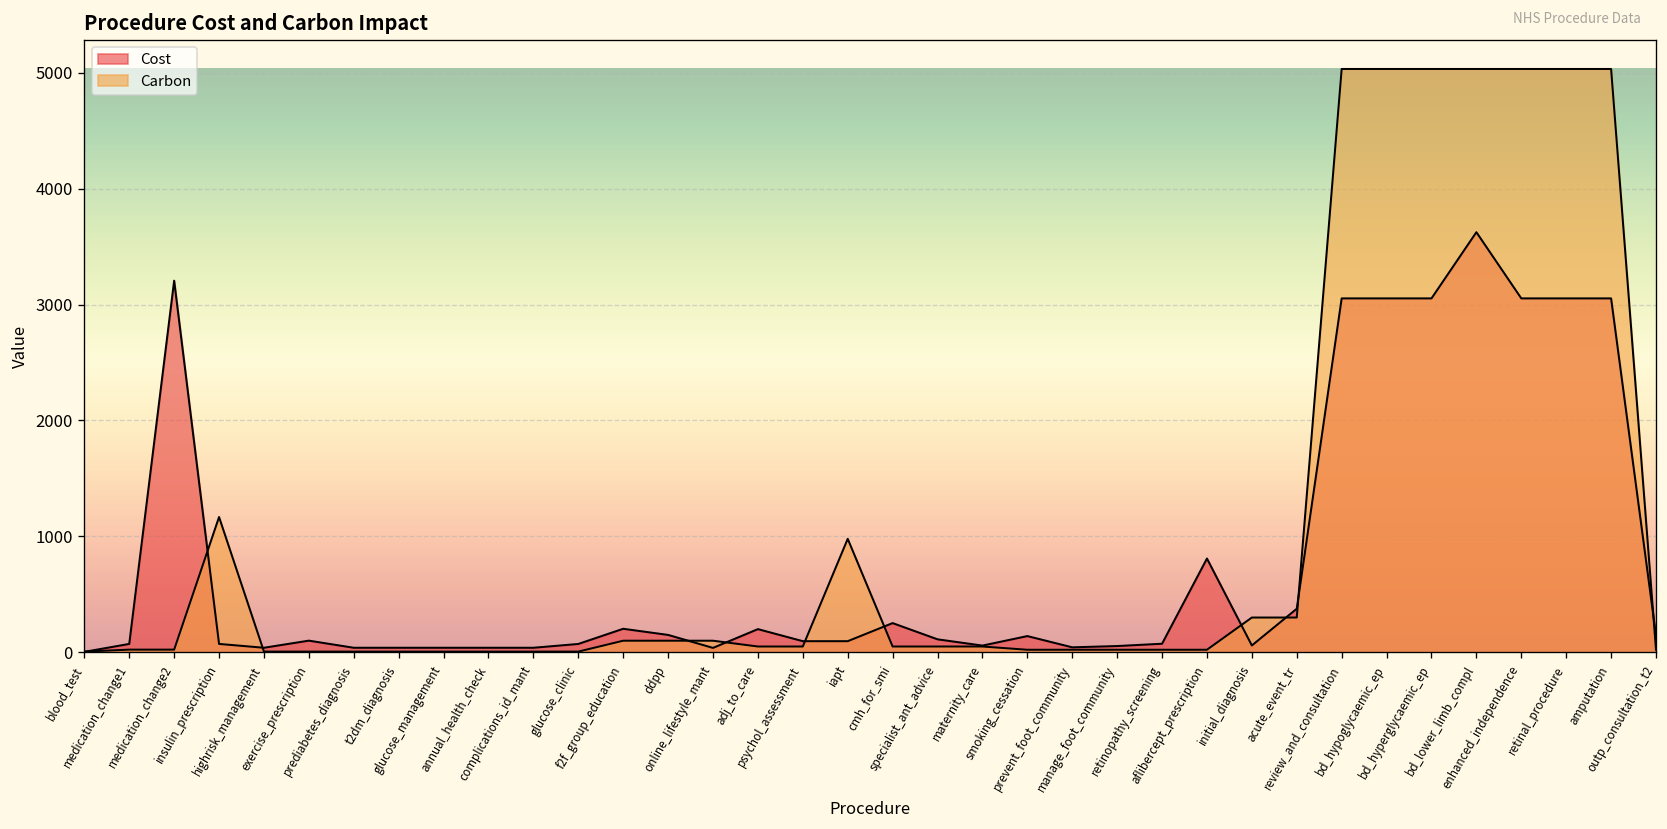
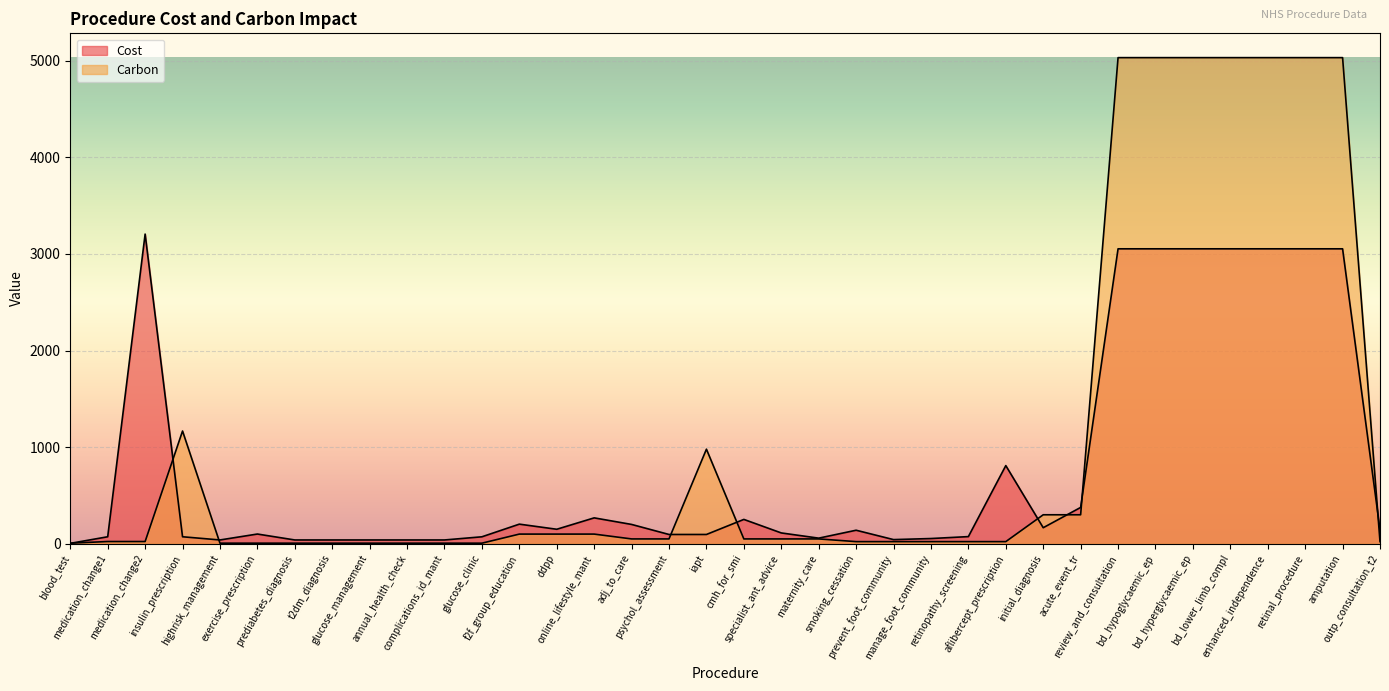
  {
    "Cost": {
      "medication_change1": 100,
      "medication_change2": 3200,
      "insulin_prescription": 100,
      "highrisk_management": 0,
      "exercise_prescription": 100,
      "prediabetes_diagnosis": 0,
      "t2dm_diagnosis": 0,
      "glucose_management": 0,
      "annual_health_check": 0,
      "complications_id_mant": 0,
      "glucose_clinic": 100,
      "f2f_group_education": 200,
      "ddpp": 200,
-     "online_lifestyle_mant": 0,
+     "online_lifestyle_mant": 300,
      "adj_to_care": 200,
      "psychol_assessment": 100,
      "iapt": 100,
      "cmh_for_smi": 300,
      "specialist_ant_advice": 100,
      "smoking_cessation": 100,
      "manage_foot_community": 100,
      "retinopathy_screening": 100,
      "aflibercept_prescription": 800,
-     "initial_diagnosis": 100,
+     "initial_diagnosis": 200,
      "acute_event_tr": 400,
      "review_and_consultation": 3100,
      "bd_hypoglycaemic_ep": 3100,
      "bd_hyperglycaemic_ep": 3100,
-     "bd_lower_limb_compl": 3600,
+     "bd_lower_limb_compl": 3100,
      "enhanced_independence": 3100,
      "retinal_procedure": 3100,
      "amputation": 3100,
      "outp_consultation_t2": 100
    },
    "Carbon": {
      "medication_change1": 0,
      "medication_change2": 0,
      "insulin_prescription": 1200,
      "highrisk_management": 0,
      "exercise_prescription": 0,
      "prediabetes_diagnosis": 0,
      "t2dm_diagnosis": 0,
      "glucose_management": 0,
      "annual_health_check": 0,
      "complications_id_mant": 0,
      "glucose_clinic": 0,
      "f2f_group_education": 100,
      "ddpp": 100,
      "online_lifestyle_mant": 100,
      "adj_to_care": 100,
      "psychol_assessment": 100,
      "iapt": 1000,
      "cmh_for_smi": 100,
      "specialist_ant_advice": 100,
      "smoking_cessation": 0,
      "manage_foot_community": 0,
      "retinopathy_screening": 0,
      "aflibercept_prescription": 0,
      "initial_diagnosis": 300,
      "acute_event_tr": 300,
      "review_and_consultation": 5000,
      "bd_hypoglycaemic_ep": 5000,
      "bd_hyperglycaemic_ep": 5000,
      "bd_lower_limb_compl": 5000,
      "enhanced_independence": 5000,
      "retinal_procedure": 5000,
      "amputation": 5000,
      "outp_consultation_t2": 0
    }
  }
